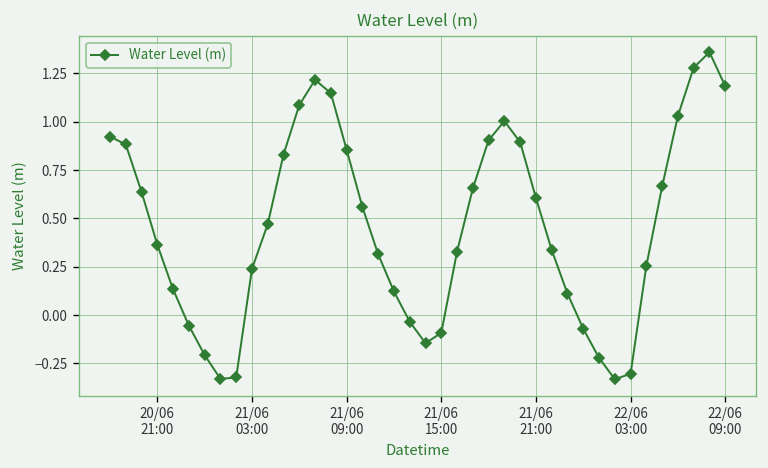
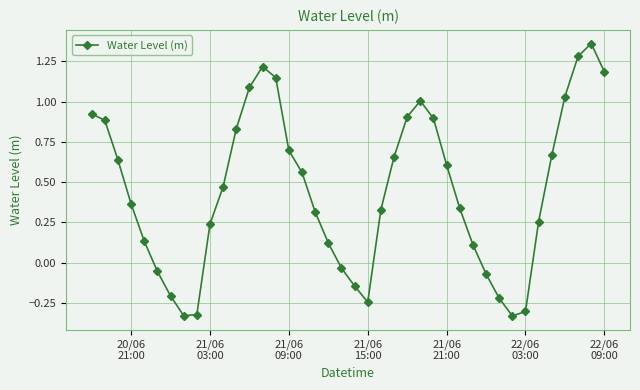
  {
    "20/06 21:00": 0.36,
    "21/06 03:00": 0.24,
-   "21/06 09:00": 0.86,
-   "21/06 15:00": -0.09,
+   "21/06 09:00": 0.70,
+   "21/06 15:00": -0.25,
    "21/06 21:00": 0.61,
    "22/06 03:00": -0.30,
    "22/06 09:00": 1.18
  }
